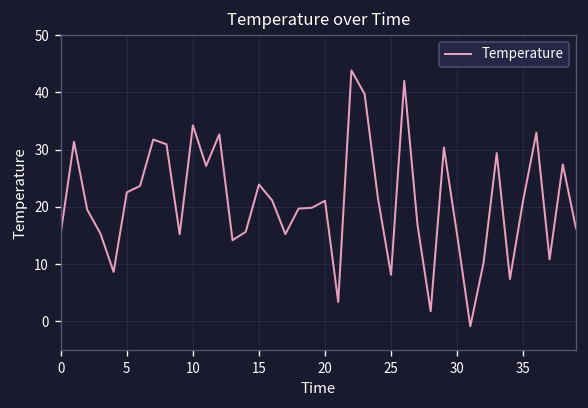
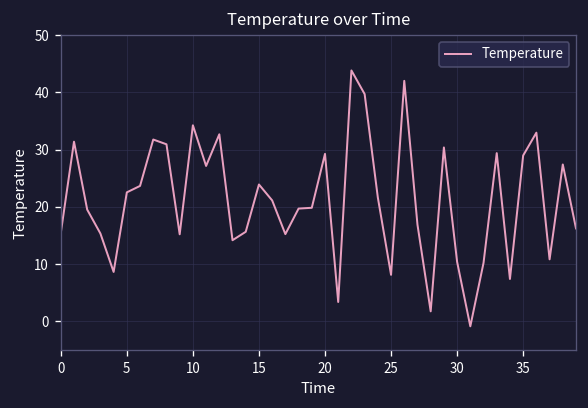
  {
    "0": 15,
    "5": 23,
    "10": 34,
    "15": 24,
-   "20": 21,
+   "20": 29,
    "25": 8,
-   "30": 15,
-   "35": 21
+   "30": 10,
+   "35": 29
  }
